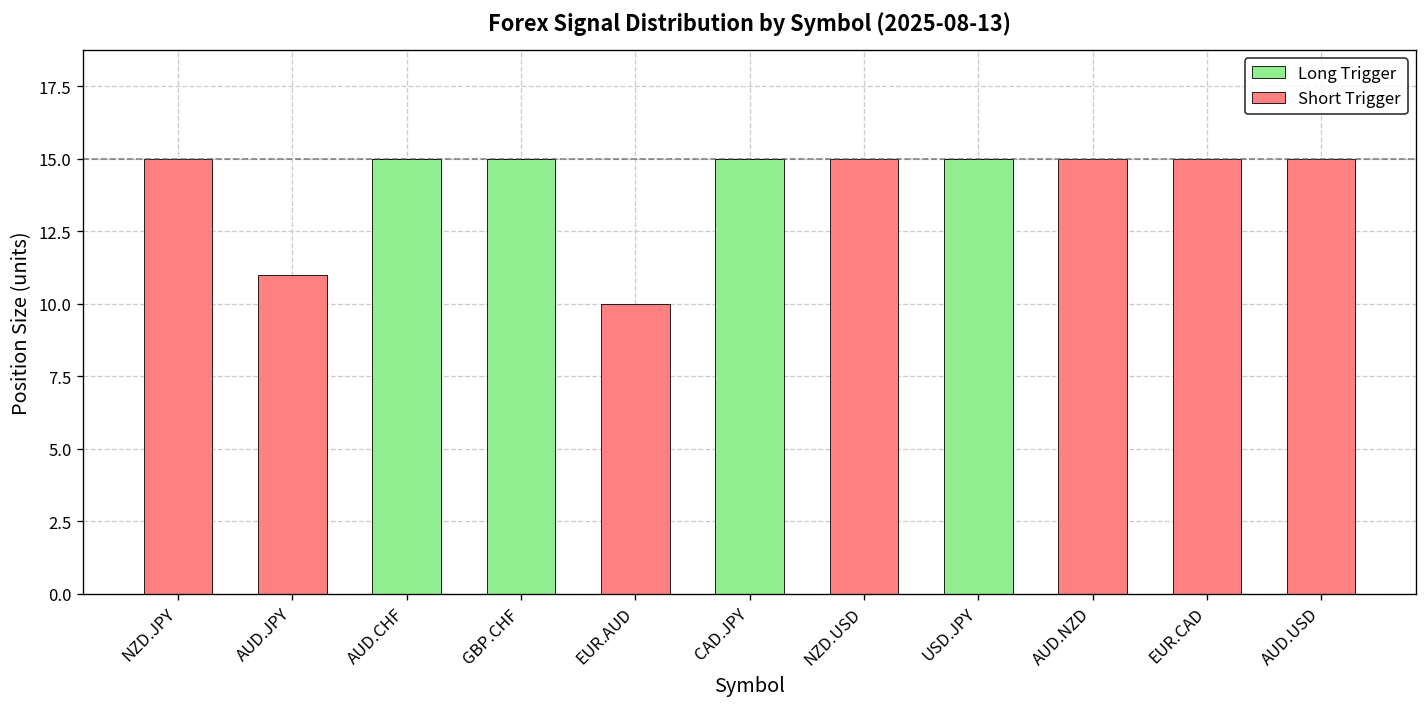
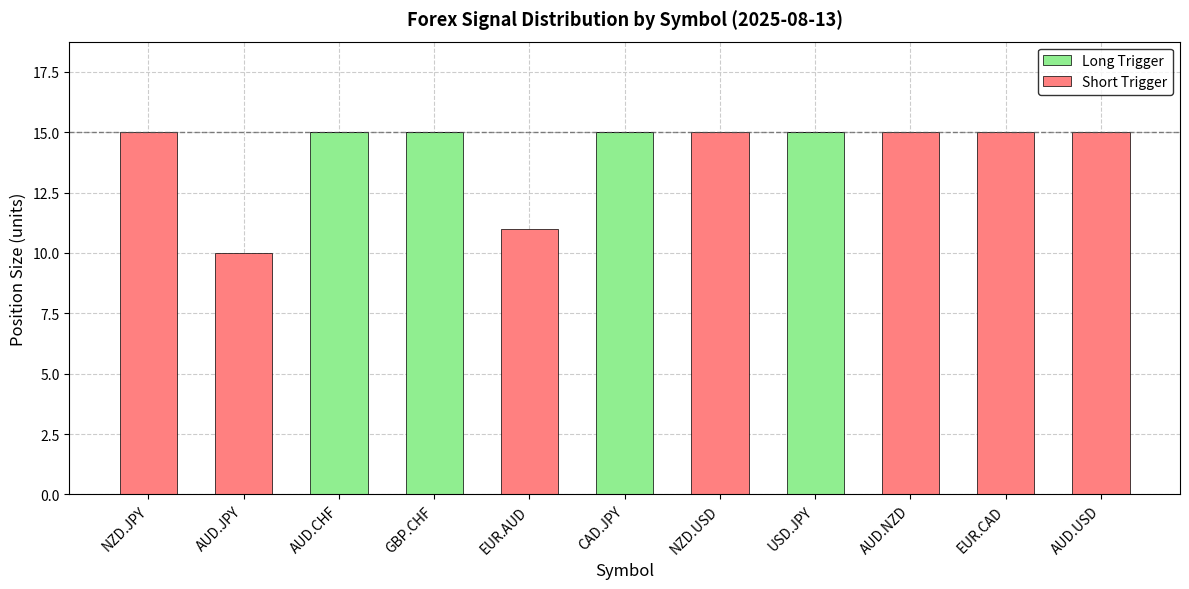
  {
    "Long Trigger": {
      "NZD.JPY": 0,
      "AUD.JPY": 0,
      "AUD.CHF": 15,
      "GBP.CHF": 15,
      "EUR.AUD": 0,
      "CAD.JPY": 15,
      "NZD.USD": 0,
      "USD.JPY": 15,
      "AUD.NZD": 0,
      "EUR.CAD": 0,
      "AUD.USD": 0
    },
    "Short Trigger": {
-     "AUD.JPY": 11,
-     "EUR.AUD": 10
+     "AUD.JPY": 10,
+     "EUR.AUD": 11
    }
  }
